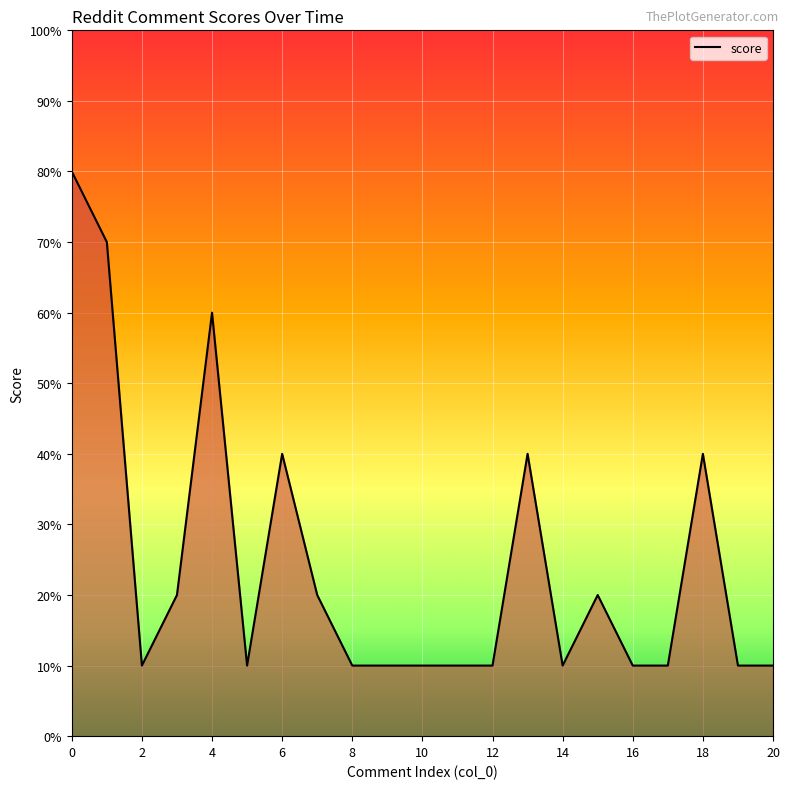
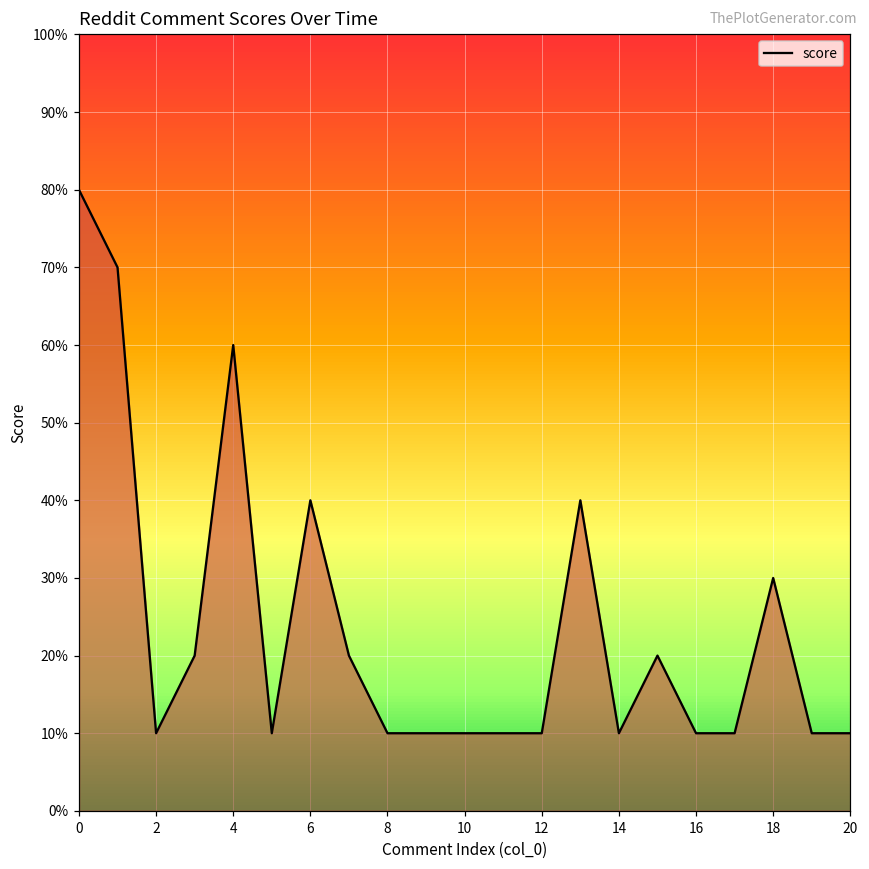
  {
    "0": "80%",
    "2": "10%",
    "4": "60%",
    "6": "40%",
    "8": "10%",
    "10": "10%",
    "12": "10%",
    "14": "10%",
    "16": "10%",
-   "18": "40%",
+   "18": "30%",
    "20": "10%"
  }
